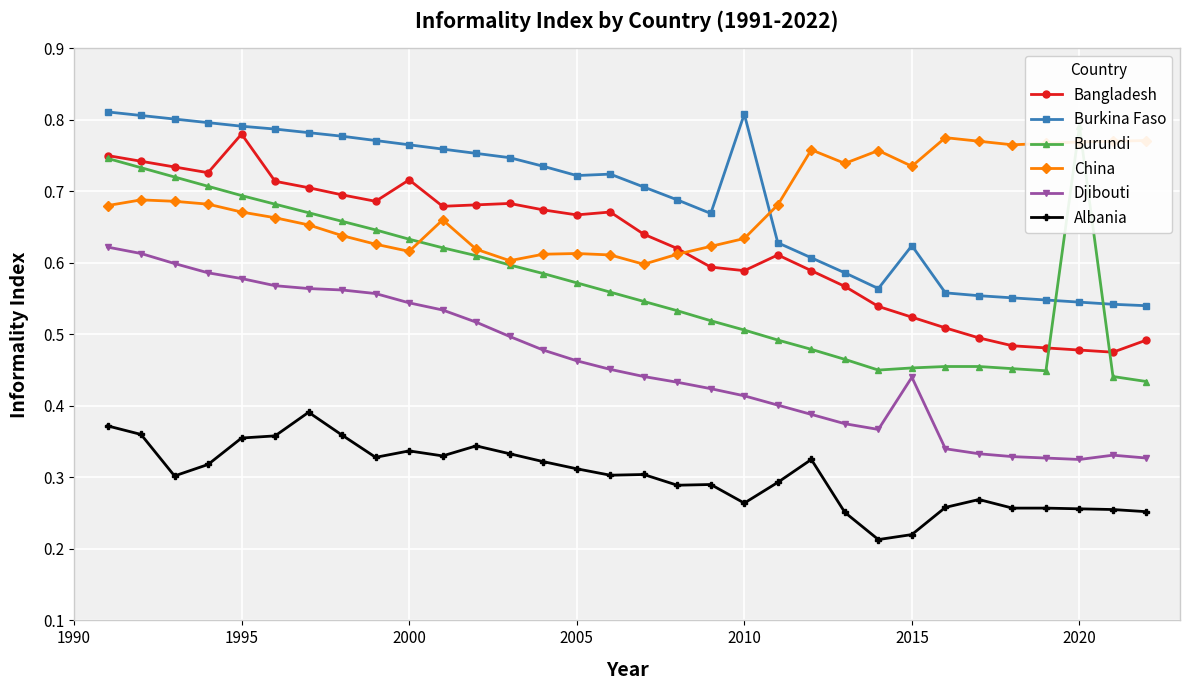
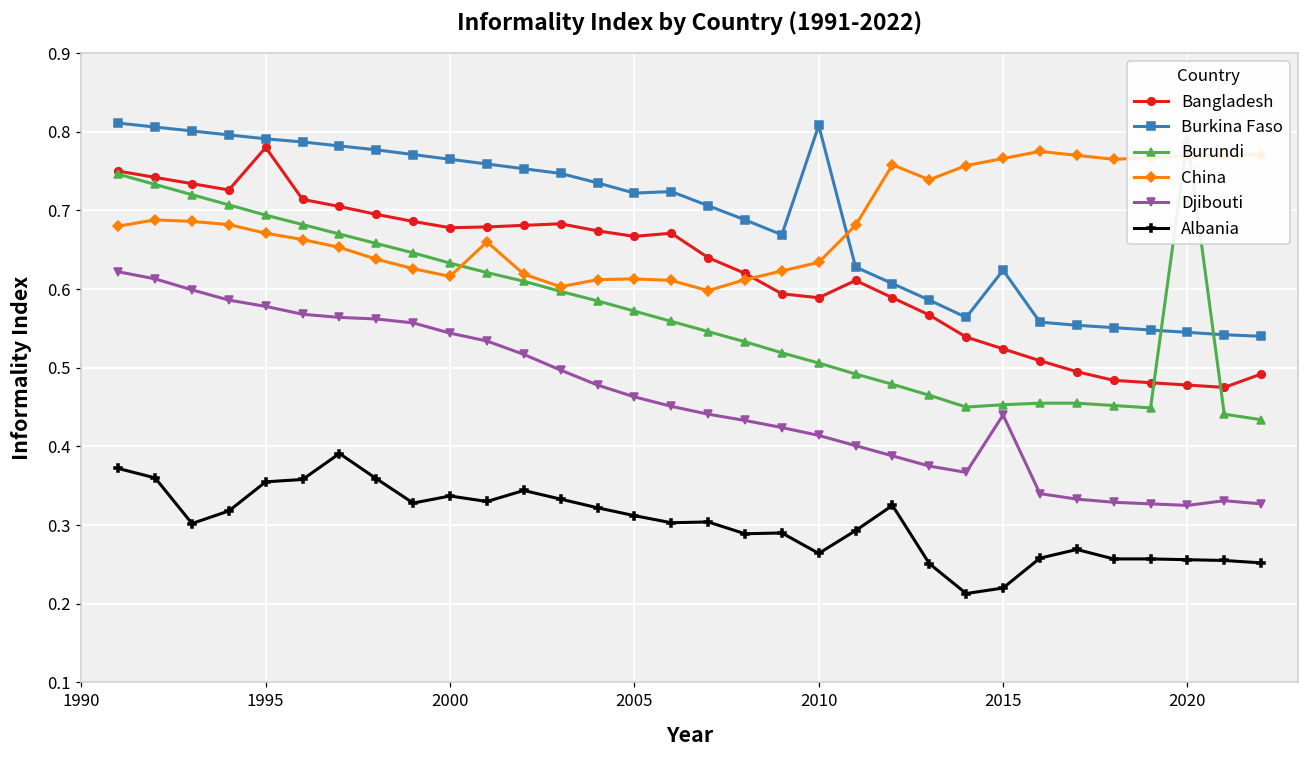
  {
    "Bangladesh": {
      "1995": 0.78,
-     "2000": 0.72,
+     "2000": 0.68,
      "2005": 0.67,
      "2010": 0.59,
      "2015": 0.52,
      "2020": 0.48
    },
    "Burkina Faso": {
      "1995": 0.79,
      "2000": 0.77,
      "2005": 0.72,
      "2010": 0.81,
      "2015": 0.62,
      "2020": 0.55
    },
    "Burundi": {
      "1995": 0.69,
      "2000": 0.63,
      "2005": 0.57,
      "2010": 0.51,
      "2015": 0.45
    },
    "China": {
      "1995": 0.67,
      "2000": 0.62,
      "2005": 0.61,
      "2010": 0.63,
-     "2015": 0.74
+     "2015": 0.77
    },
    "Djibouti": {
      "1995": 0.58,
      "2000": 0.54,
      "2005": 0.46,
      "2010": 0.41,
      "2015": 0.44,
      "2020": 0.33
    },
    "Albania": {
      "1995": 0.36,
      "2000": 0.34,
      "2005": 0.31,
      "2010": 0.26,
      "2015": 0.22,
      "2020": 0.26
    }
  }
